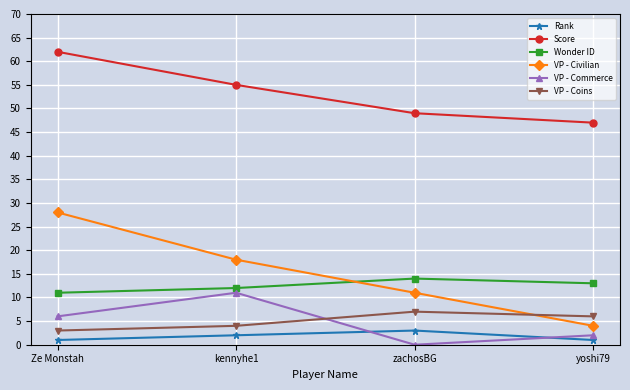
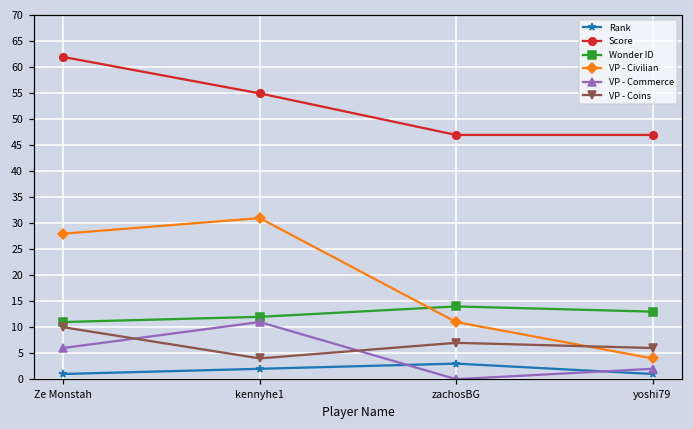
  {
    "Rank": {
      "Ze Monstah": 1,
      "kennyhe1": 2,
      "zachosBG": 3,
      "yoshi79": 1
    },
    "Score": {
      "Ze Monstah": 62,
      "kennyhe1": 55,
-     "zachosBG": 49,
+     "zachosBG": 47,
      "yoshi79": 47
    },
    "Wonder ID": {
      "Ze Monstah": 11,
      "kennyhe1": 12,
      "zachosBG": 14,
      "yoshi79": 13
    },
    "VP - Civilian": {
      "Ze Monstah": 28,
-     "kennyhe1": 18,
+     "kennyhe1": 31,
      "zachosBG": 11,
      "yoshi79": 4
    },
    "VP - Commerce": {
      "Ze Monstah": 6,
      "kennyhe1": 11,
      "zachosBG": 0,
      "yoshi79": 2
    },
    "VP - Coins": {
-     "Ze Monstah": 3,
+     "Ze Monstah": 10,
      "kennyhe1": 4,
      "zachosBG": 7,
      "yoshi79": 6
    }
  }
